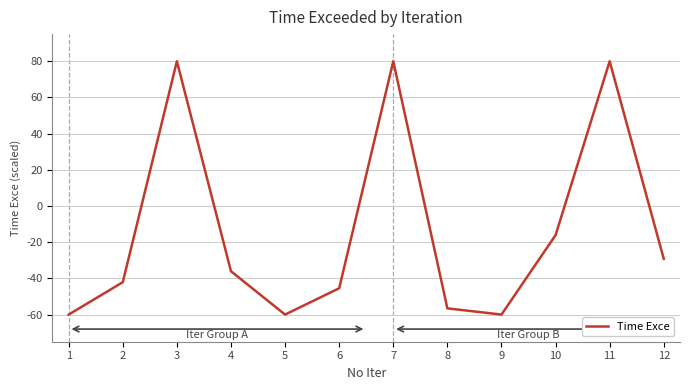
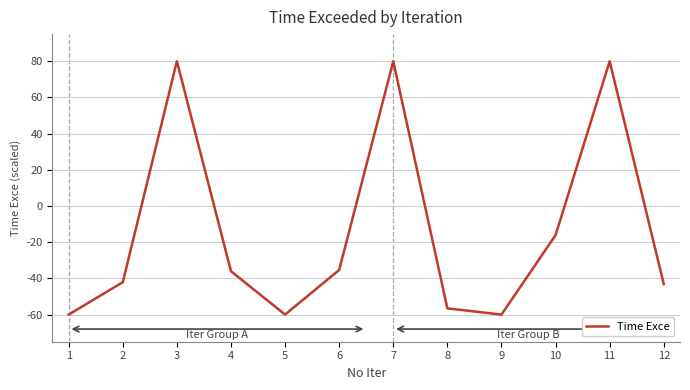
  {
    "1": -60,
    "2": -42,
    "3": 80,
    "4": -36,
    "5": -60,
-   "6": -45,
+   "6": -35,
    "7": 80,
    "8": -57,
    "9": -60,
    "10": -16,
    "11": 80,
-   "12": -29
+   "12": -43
  }
